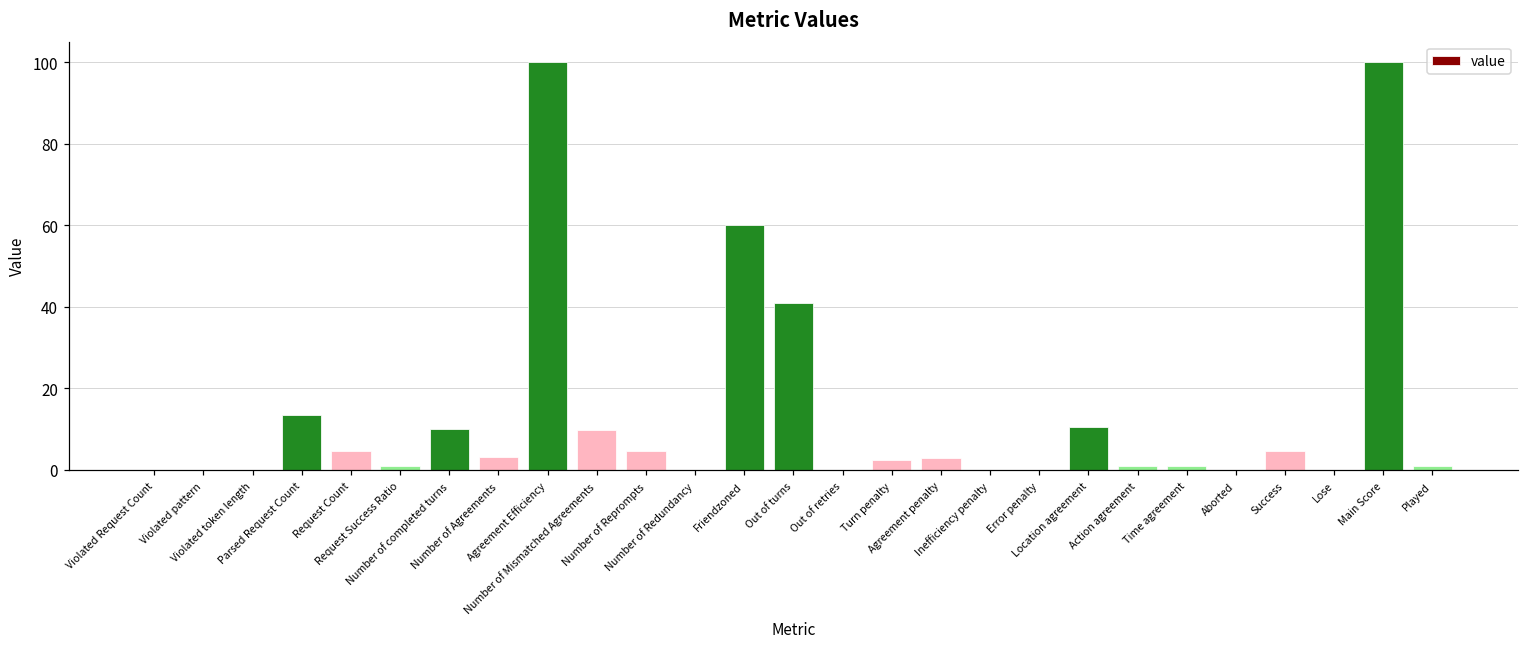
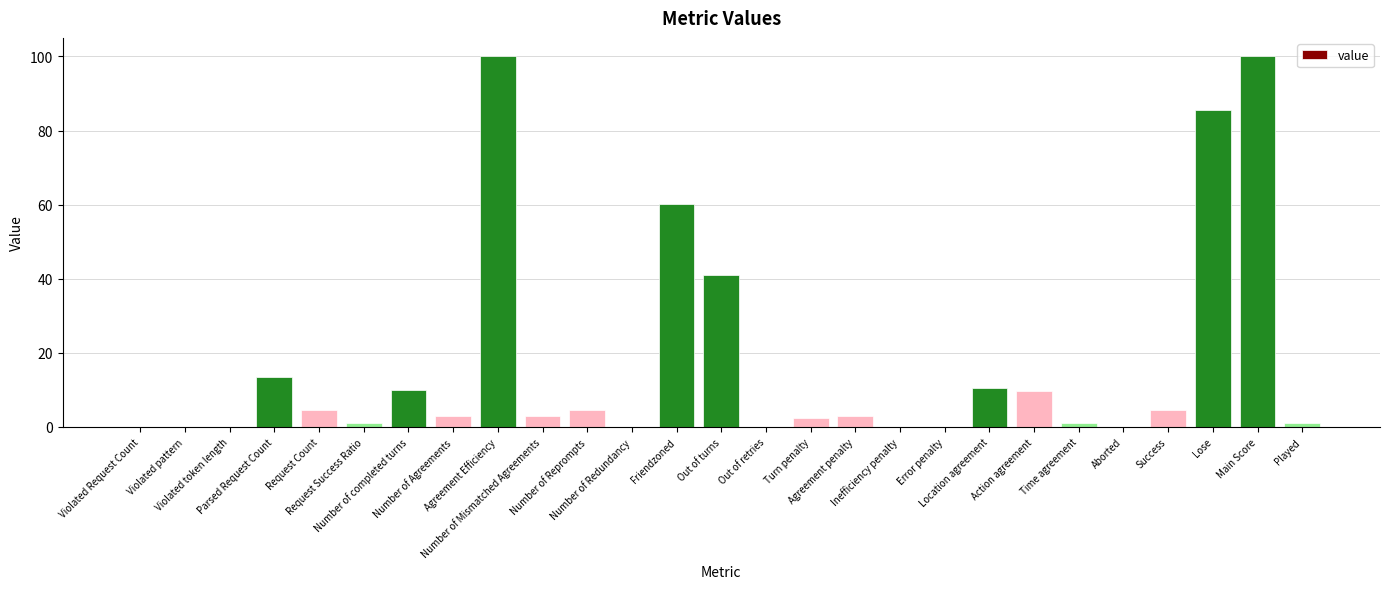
  {
    "Violated Request Count": 0,
    "Violated pattern": 0,
    "Violated token length": 0,
    "Parsed Request Count": 13,
    "Request Count": 5,
    "Request Success Ratio": 1,
    "Number of completed turns": 10,
    "Number of Agreements": 3,
    "Agreement Efficiency": 100,
-   "Number of Mismatched Agreements": 10,
+   "Number of Mismatched Agreements": 3,
    "Number of Reprompts": 5,
    "Number of Redundancy": 0,
    "Friendzoned": 60,
    "Out of turns": 41,
    "Out of retries": 0,
    "Turn penalty": 2,
    "Agreement penalty": 3,
    "Inefficiency penalty": 0,
    "Error penalty": 0,
    "Location agreement": 11,
-   "Action agreement": 1,
+   "Action agreement": 10,
    "Time agreement": 1,
    "Aborted": 0,
    "Success": 5,
-   "Lose": 0,
+   "Lose": 86,
    "Main Score": 100,
    "Played": 1
  }
